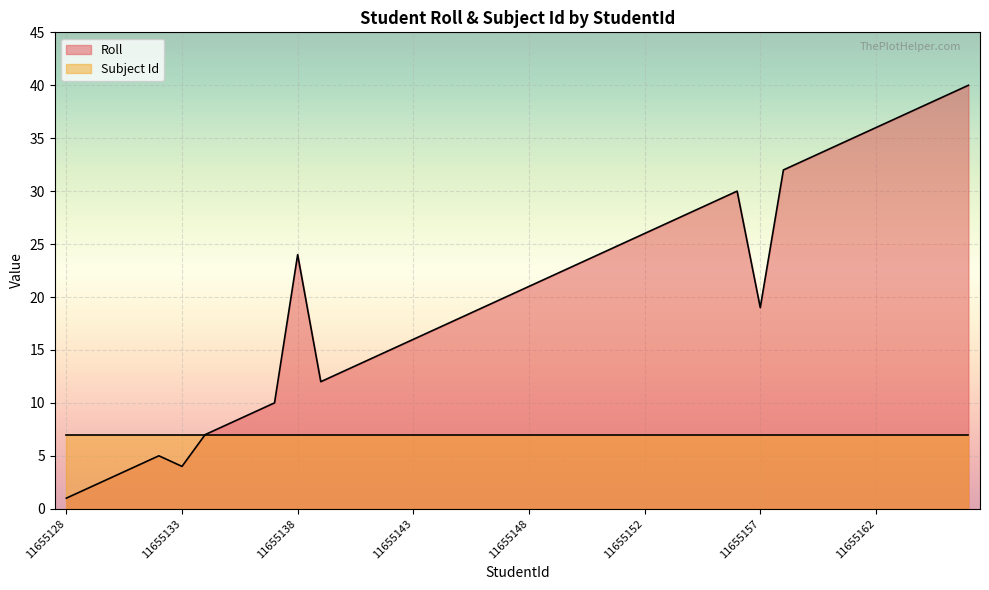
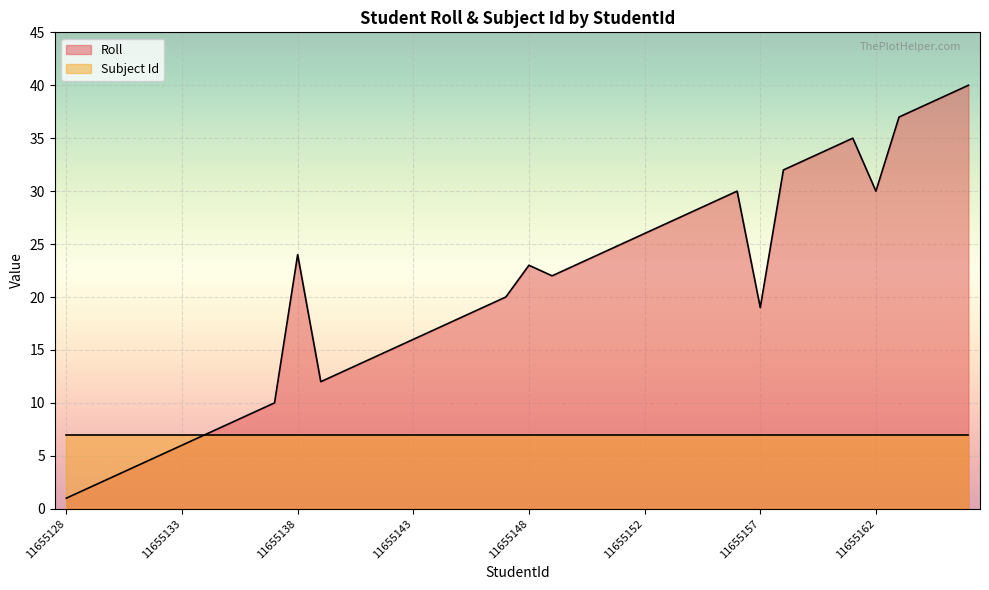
  {
    "Roll": {
      "11655128": 1,
-     "11655133": 4,
+     "11655133": 6,
      "11655138": 24,
      "11655143": 16,
-     "11655148": 21,
+     "11655148": 23,
      "11655152": 26,
      "11655157": 19,
-     "11655162": 36
+     "11655162": 30
    },
    "Subject Id": {
      "11655128": 7,
      "11655133": 7,
      "11655138": 7,
      "11655143": 7,
      "11655148": 7,
      "11655152": 7,
      "11655157": 7,
      "11655162": 7
    }
  }
